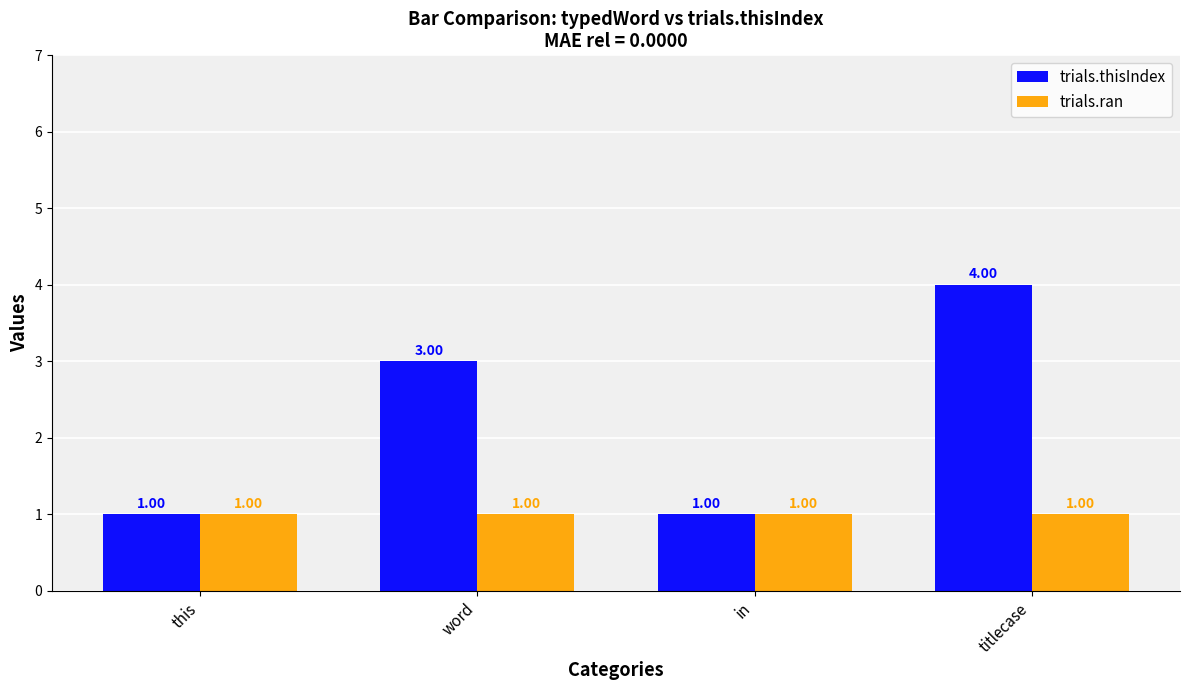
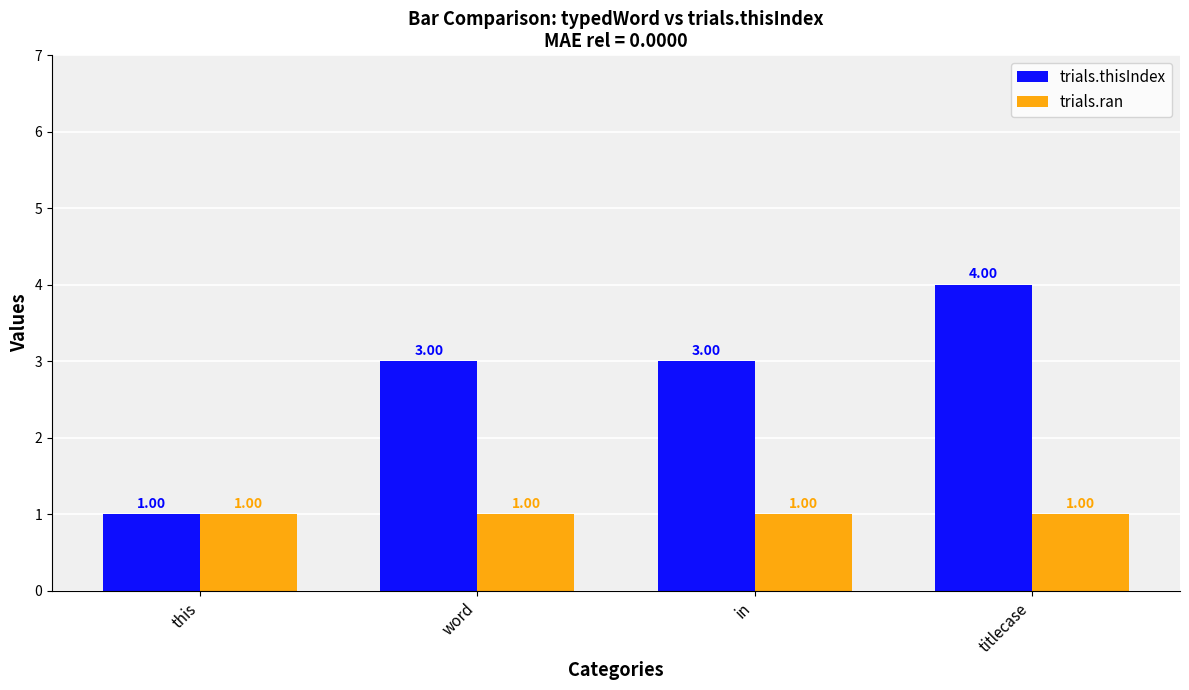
  {
    "trials.thisIndex": {
      "this": 1.00,
      "word": 3.00,
-     "in": 1.00,
+     "in": 3.00,
      "titlecase": 4.00
    },
    "trials.ran": {
      "this": 1.00,
      "word": 1.00,
      "in": 1.00,
      "titlecase": 1.00
    }
  }
